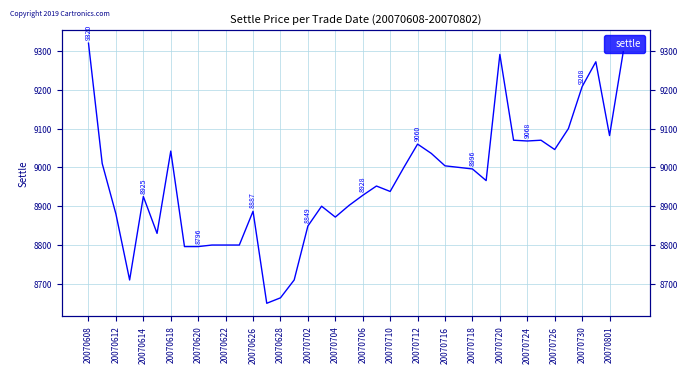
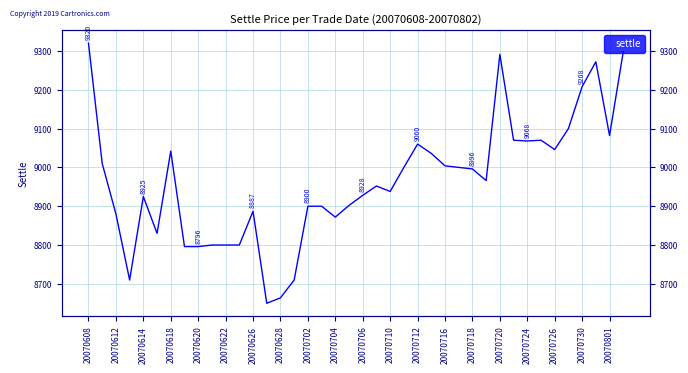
  {
    "20070608": 9320,
    "20070614": 8925,
    "20070620": 8796,
    "20070626": 8887,
-   "20070702": 8849,
+   "20070702": 8900,
    "20070706": 8928,
    "20070712": 9060,
    "20070718": 8996,
    "20070724": 9068,
    "20070730": 9208
  }
